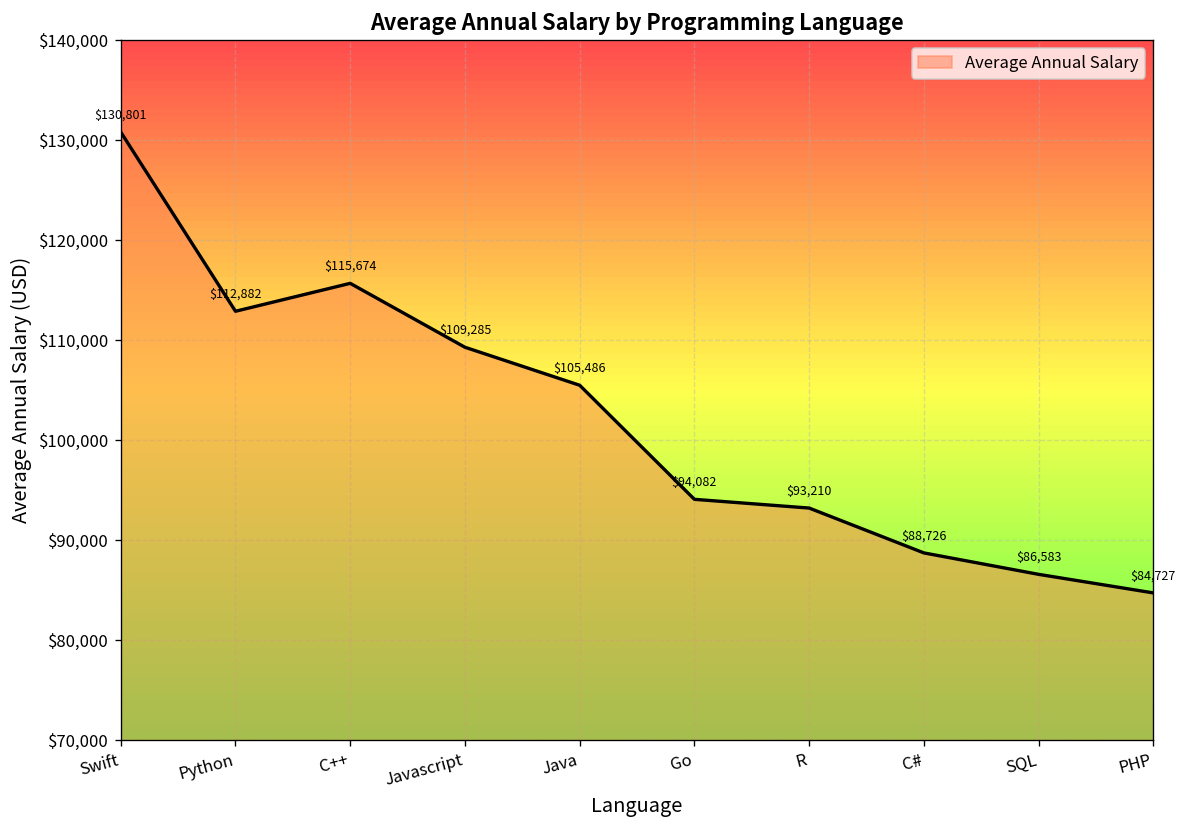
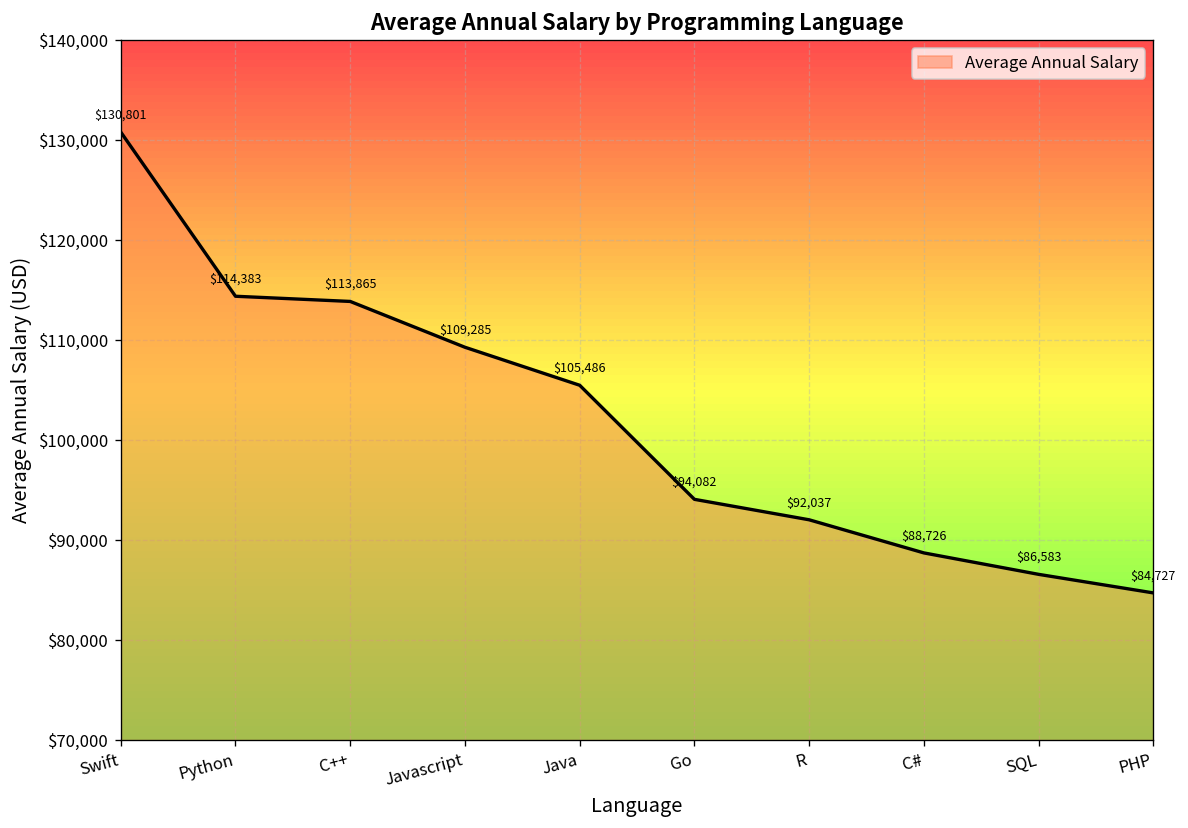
  {
    "Swift": "$130,801",
-   "Python": "$112,882",
-   "C++": "$115,674",
+   "Python": "$114,383",
+   "C++": "$113,865",
    "Javascript": "$109,285",
    "Java": "$105,486",
    "Go": "$94,082",
-   "R": "$93,210",
+   "R": "$92,037",
    "C#": "$88,726",
    "SQL": "$86,583",
    "PHP": "$84,727"
  }
